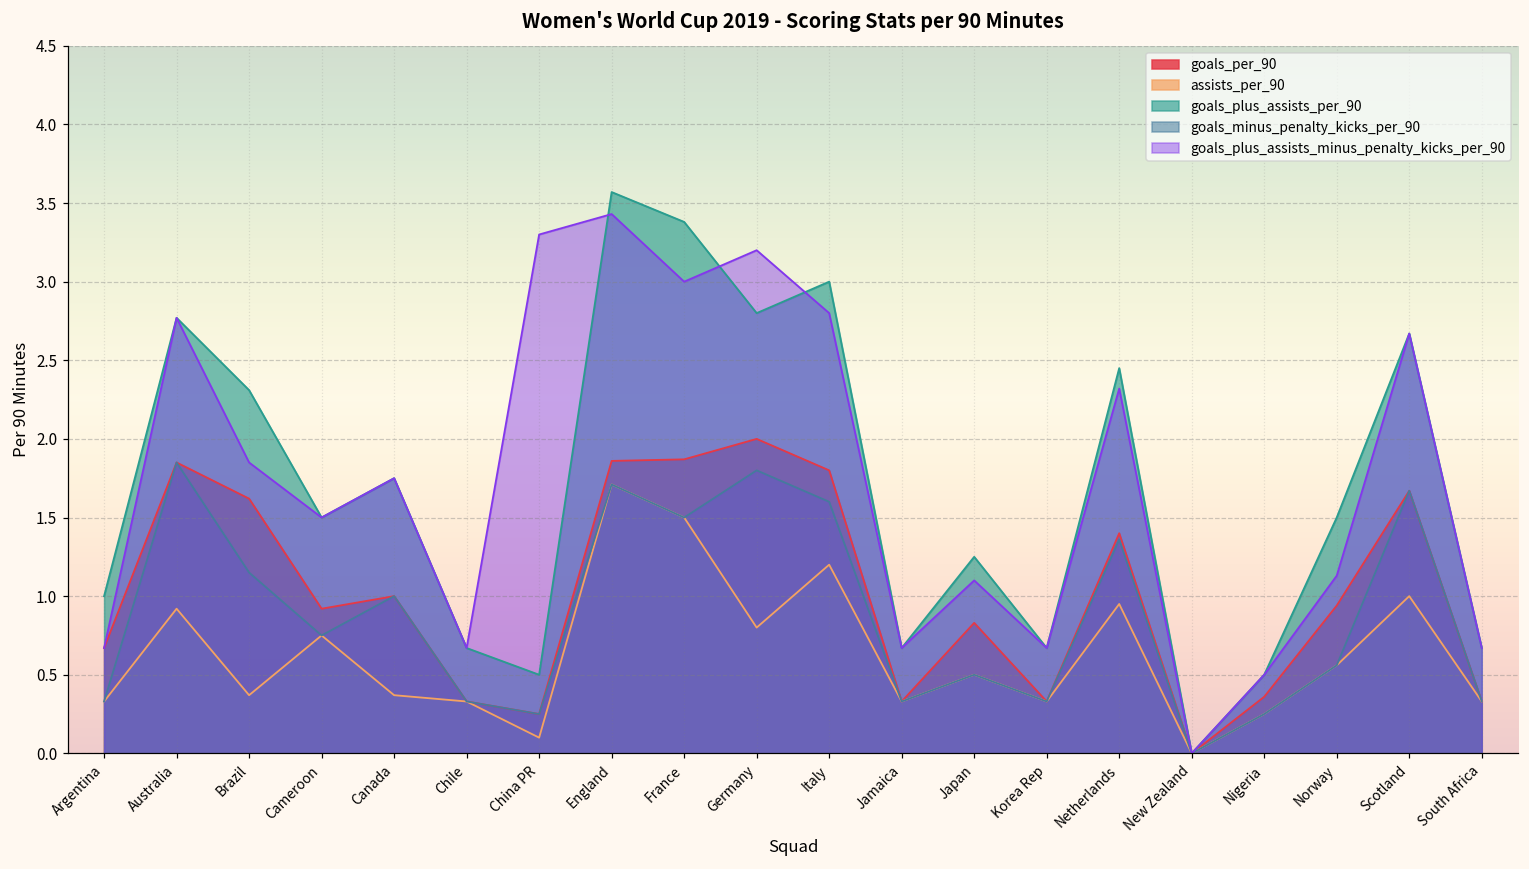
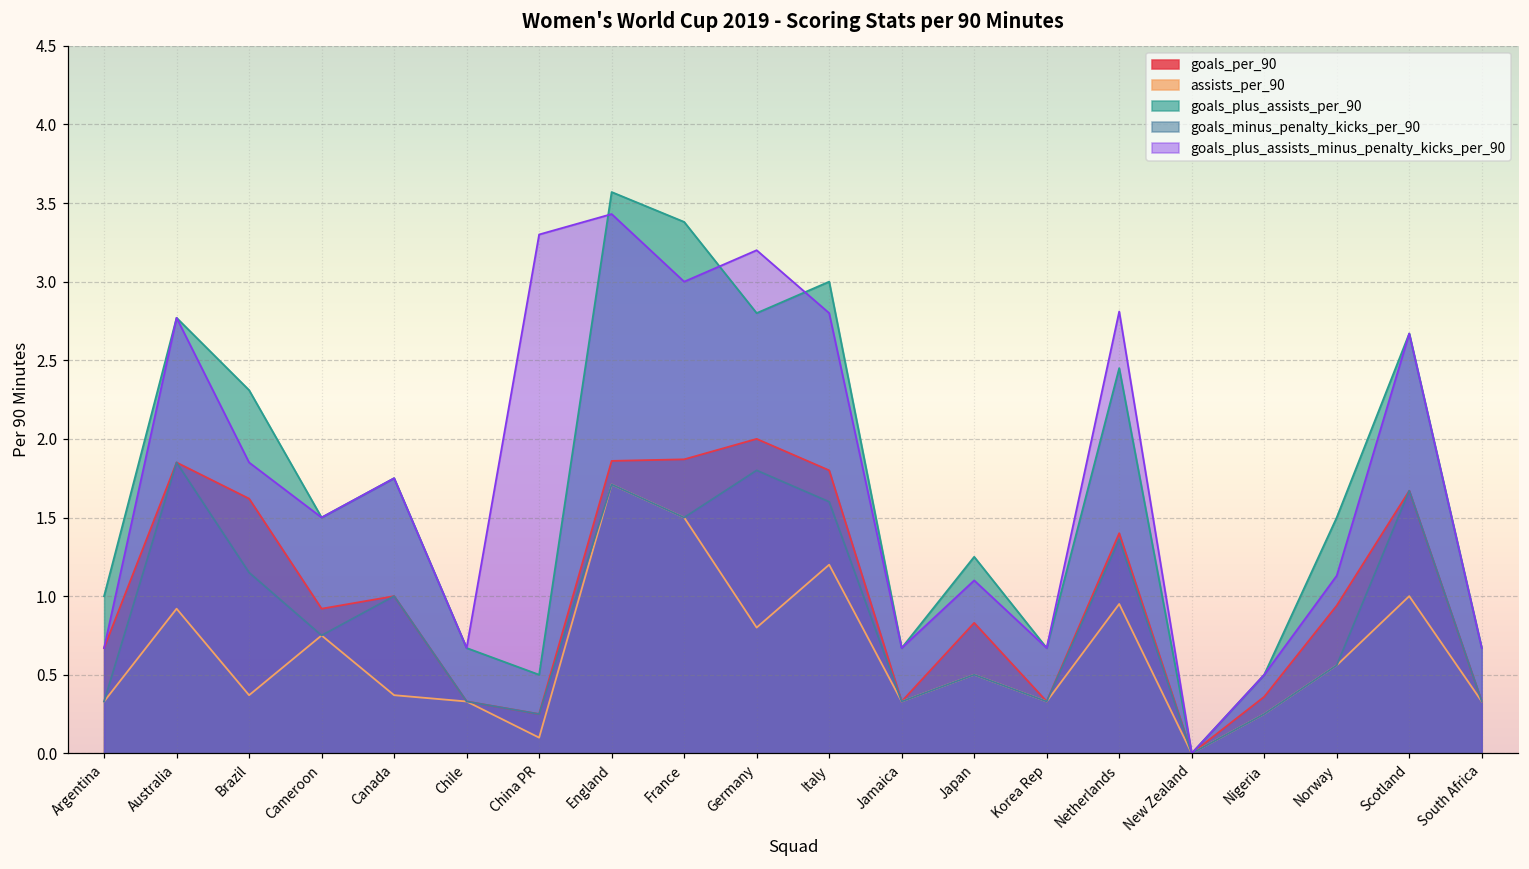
  {
    "goals_per_90": {
      "Brazil": 1.62,
      "Cameroon": 0.92,
      "England": 1.86,
      "France": 1.87,
      "Germany": 2.00,
      "Italy": 1.80,
      "Japan": 0.83,
      "Netherlands": 1.40,
      "Nigeria": 0.36,
      "Norway": 0.94
    },
    "assists_per_90": {
      "Australia": 0.92,
      "Brazil": 0.37,
      "Canada": 0.37,
      "China PR": 0.10,
      "Germany": 0.80,
      "Italy": 1.20,
      "Netherlands": 0.95,
      "Scotland": 1.00
    },
    "goals_plus_assists_minus_penalty_kicks_per_90": {
      "Brazil": 1.85,
      "China PR": 3.30,
      "England": 3.43,
      "France": 3.00,
      "Germany": 3.20,
      "Italy": 2.80,
      "Japan": 1.10,
-     "Netherlands": 2.32,
+     "Netherlands": 2.81,
      "Norway": 1.13
    }
  }
